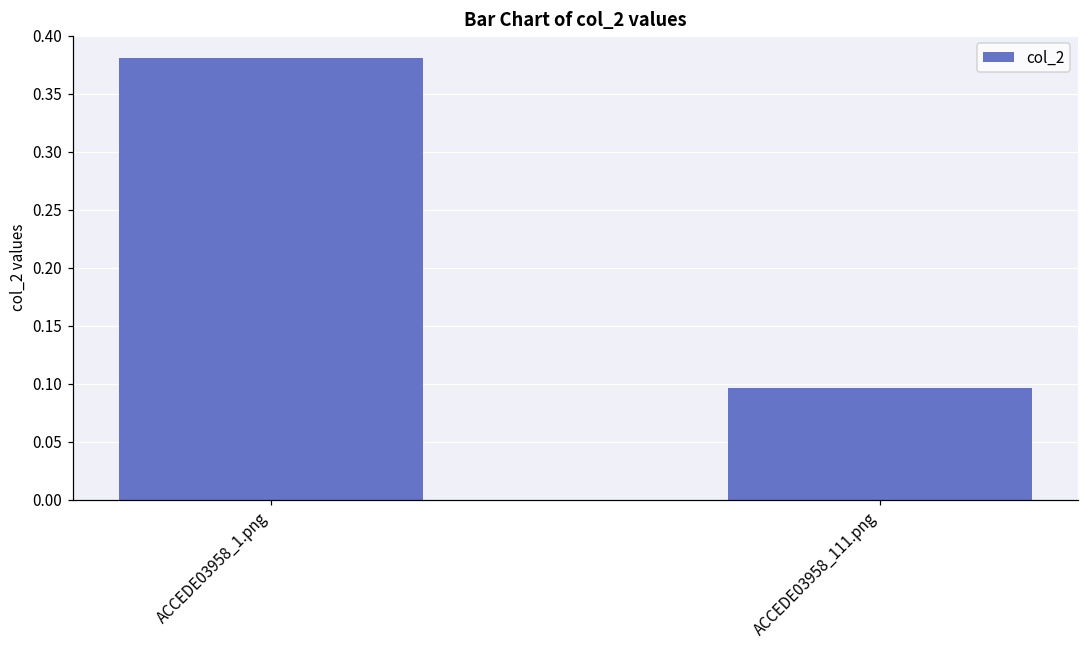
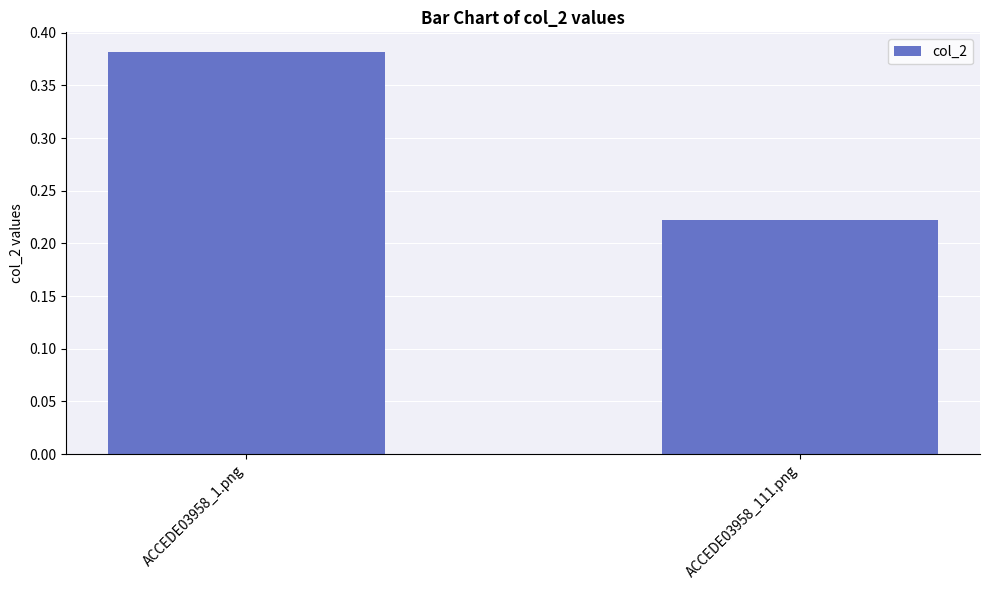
  {
    "ACCEDE03958_1.png": 0.381,
-   "ACCEDE03958_111.png": 0.096
+   "ACCEDE03958_111.png": 0.223
  }
